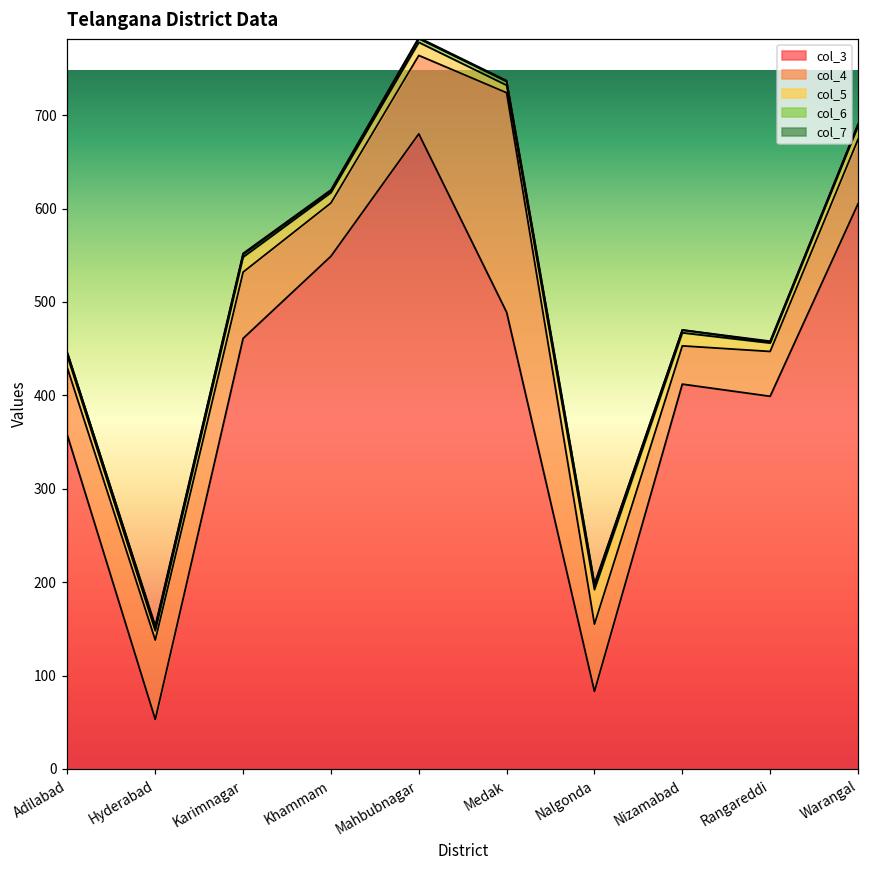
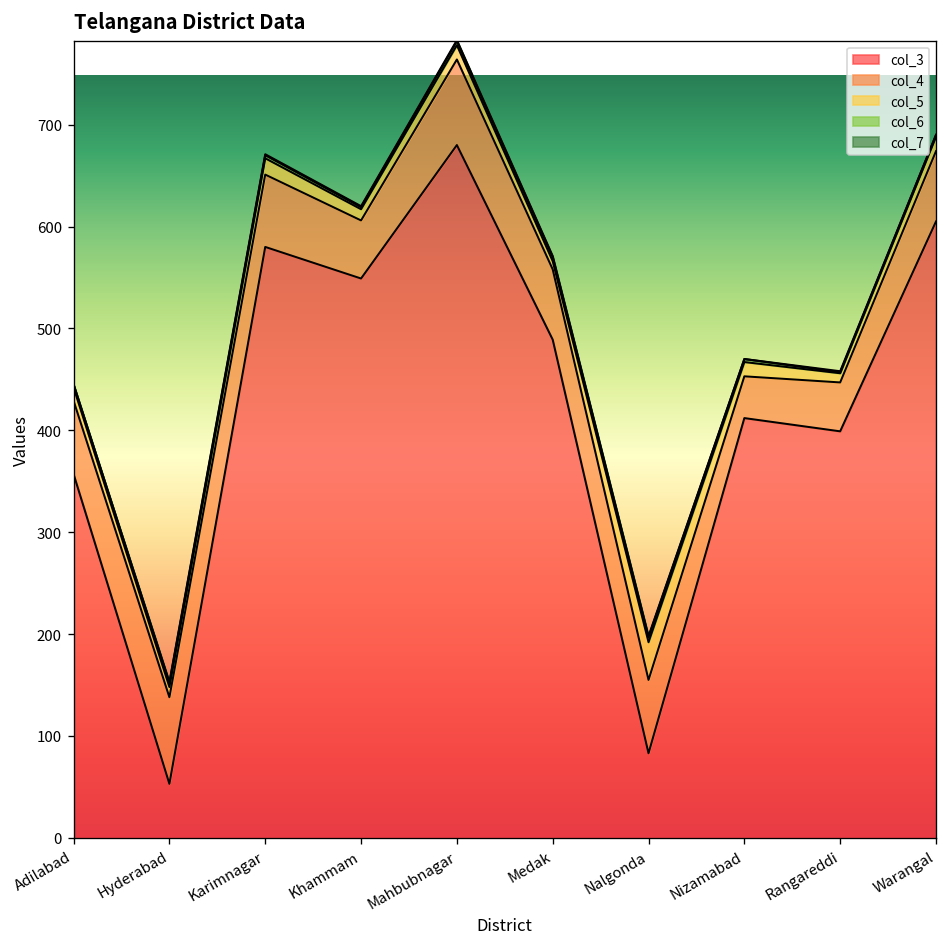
  {
    "col_3": {
      "Adilabad": 360,
      "Hyderabad": 50,
-     "Karimnagar": 460,
+     "Karimnagar": 580,
      "Khammam": 550,
      "Mahbubnagar": 680,
      "Medak": 490,
      "Nalgonda": 80,
      "Nizamabad": 410,
      "Rangareddi": 400,
      "Warangal": 610
    },
    "col_4": {
      "Adilabad": 70,
      "Hyderabad": 90,
      "Karimnagar": 70,
      "Khammam": 60,
      "Mahbubnagar": 80,
-     "Medak": 240,
+     "Medak": 70,
      "Nalgonda": 70,
      "Nizamabad": 40,
      "Rangareddi": 50,
      "Warangal": 70
    },
    "col_5": {
      "Adilabad": 10,
      "Hyderabad": 10,
      "Mahbubnagar": 10,
      "Medak": 10,
      "Nalgonda": 40
    }
  }
